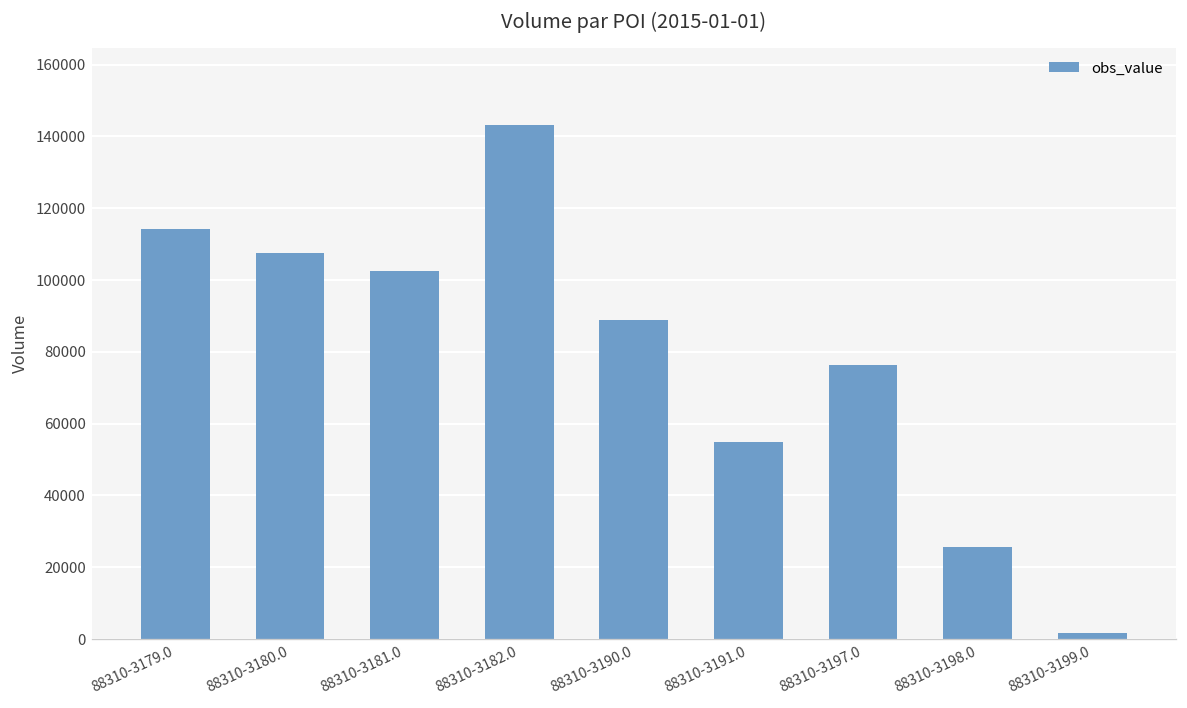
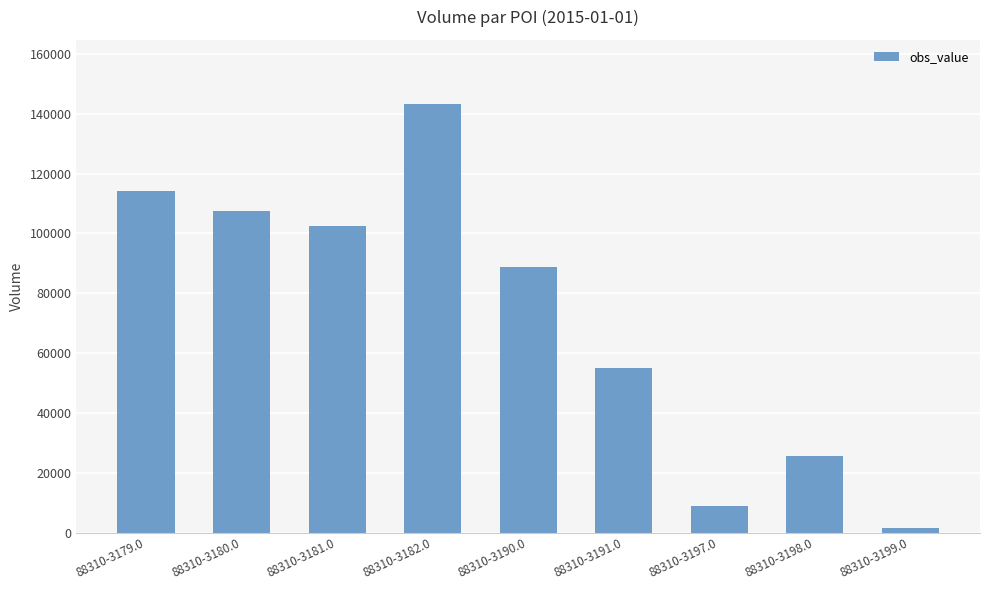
  {
    "88310-3179.0": 114000,
    "88310-3180.0": 107000,
    "88310-3181.0": 103000,
    "88310-3182.0": 143000,
    "88310-3190.0": 89000,
    "88310-3191.0": 55000,
-   "88310-3197.0": 76000,
+   "88310-3197.0": 9000,
    "88310-3198.0": 26000,
    "88310-3199.0": 2000
  }
